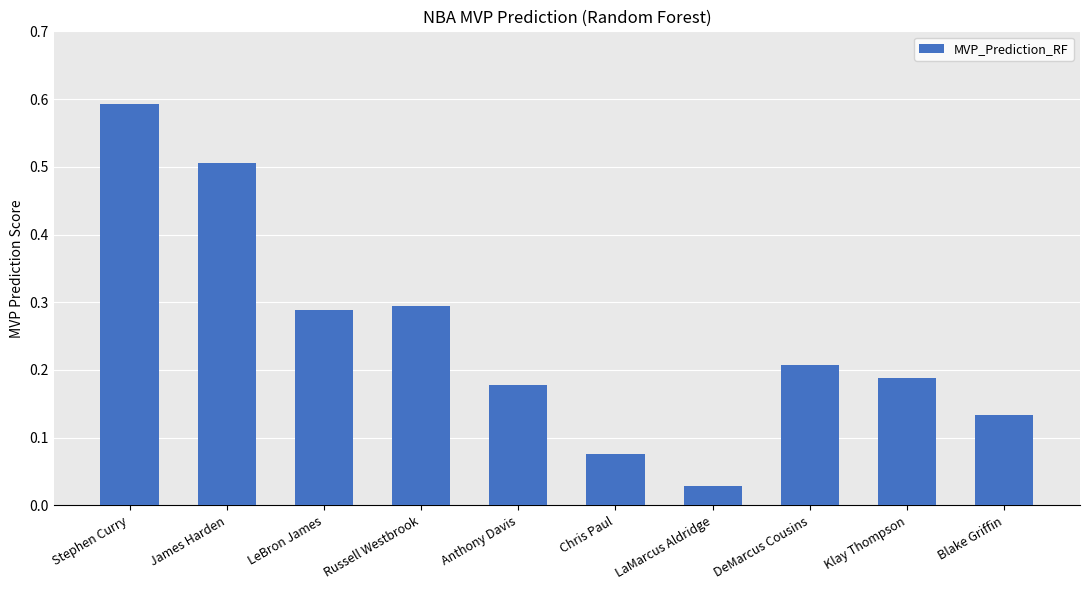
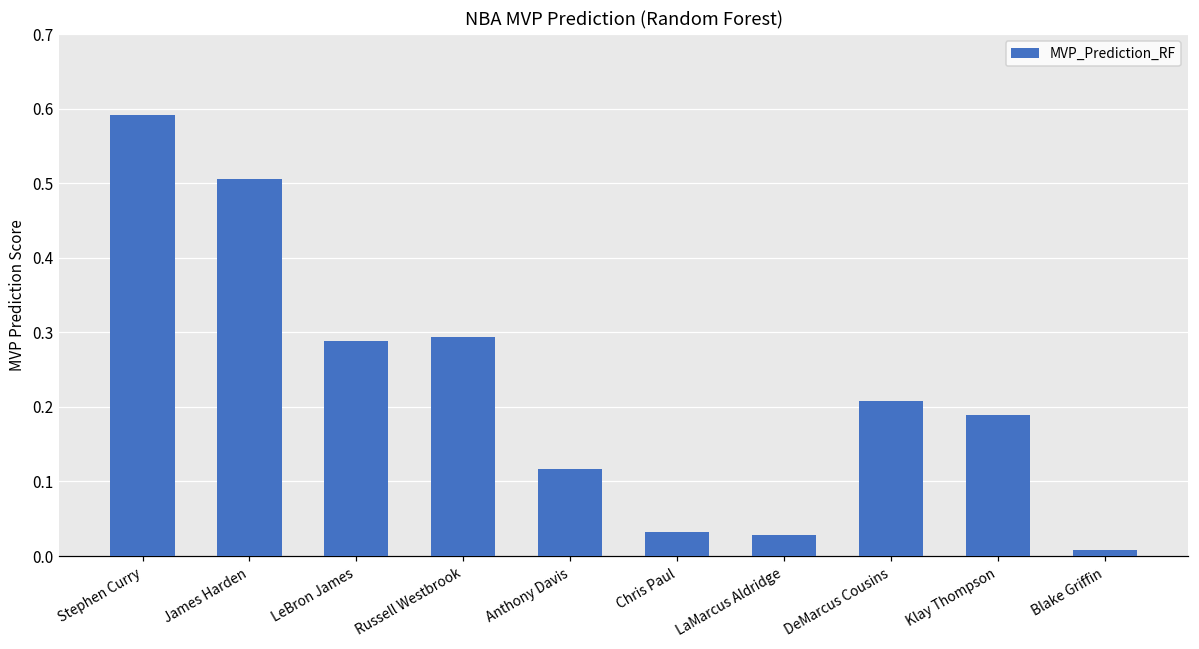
  {
    "Stephen Curry": 0.59,
    "James Harden": 0.51,
    "LeBron James": 0.29,
    "Russell Westbrook": 0.29,
-   "Anthony Davis": 0.18,
-   "Chris Paul": 0.08,
+   "Anthony Davis": 0.12,
+   "Chris Paul": 0.03,
    "LaMarcus Aldridge": 0.03,
    "DeMarcus Cousins": 0.21,
    "Klay Thompson": 0.19,
-   "Blake Griffin": 0.13
+   "Blake Griffin": 0.01
  }
